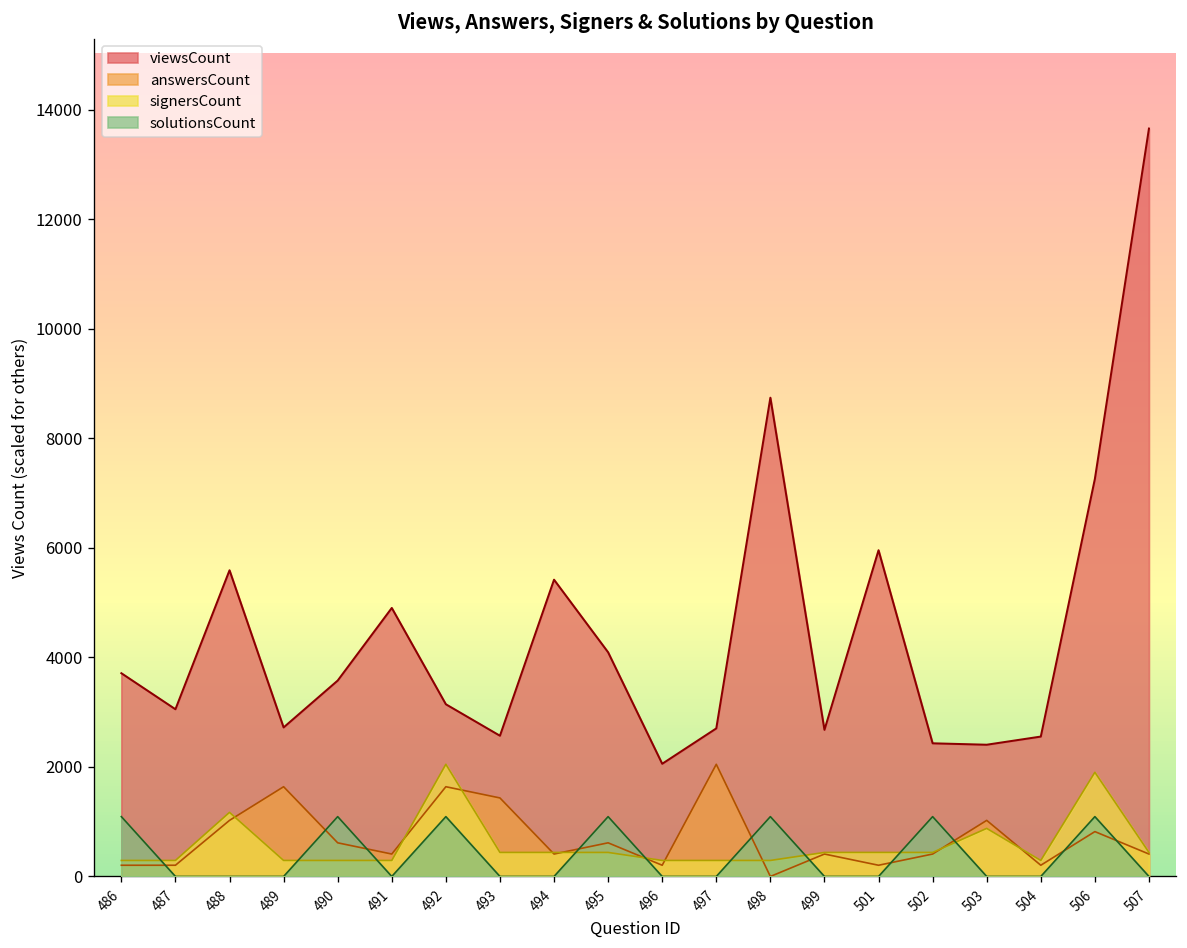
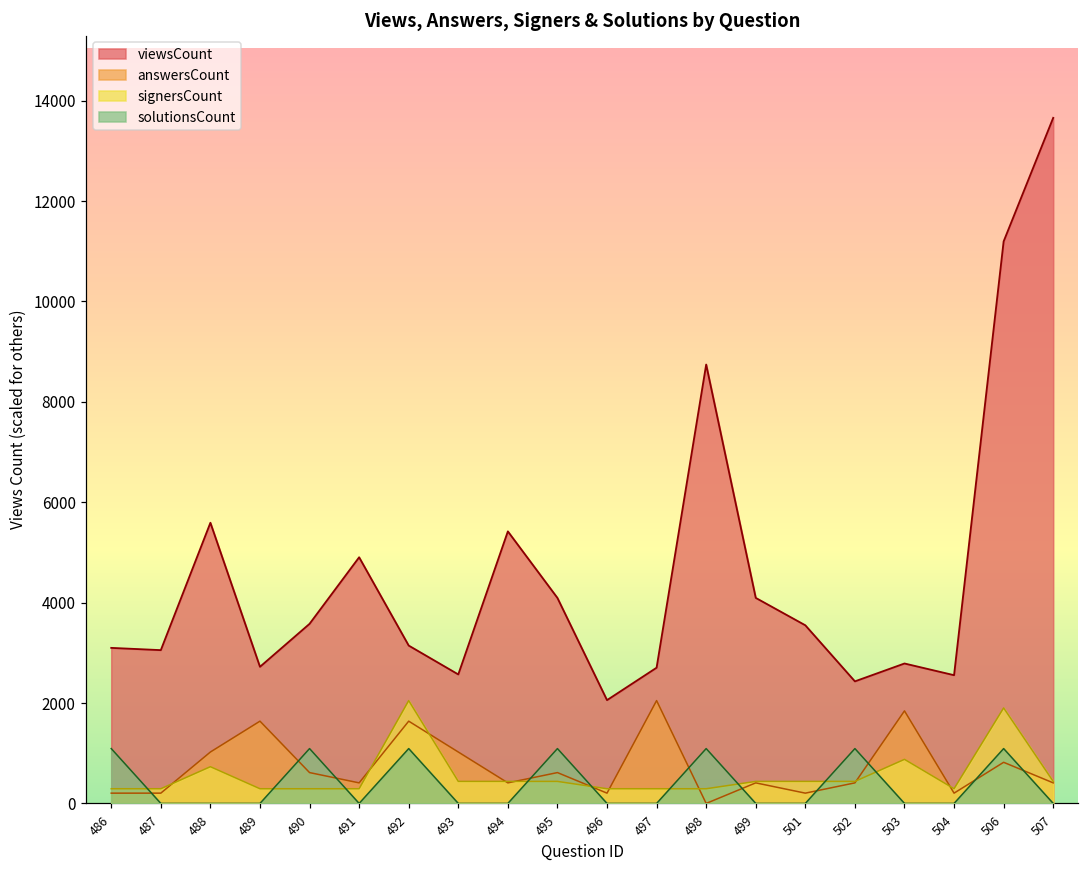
  {
    "viewsCount": {
-     "486": 3700,
+     "486": 3100,
      "487": 3100,
      "488": 5600,
      "489": 2700,
      "490": 3600,
      "491": 4900,
      "492": 3100,
      "493": 2600,
      "494": 5400,
      "495": 4100,
      "496": 2100,
      "497": 2700,
      "498": 8700,
-     "499": 2700,
-     "501": 6000,
+     "499": 4100,
+     "501": 3500,
      "502": 2400,
-     "503": 2400,
+     "503": 2800,
      "504": 2600,
-     "506": 7300,
+     "506": 11200,
      "507": 13700
    },
    "answersCount": {
      "486": 200,
      "487": 200,
      "488": 1000,
      "489": 1600,
      "490": 600,
      "491": 400,
      "492": 1600,
-     "493": 1400,
+     "493": 1000,
      "495": 600,
      "496": 200,
      "497": 2000,
      "498": 0,
      "501": 200,
-     "503": 1000,
+     "503": 1800,
      "504": 200,
      "506": 800
    },
    "signersCount": {
      "486": 300,
      "487": 300,
-     "488": 1200,
+     "488": 700,
      "489": 300,
      "490": 300,
      "491": 300,
      "492": 2000,
      "493": 400,
      "495": 400,
      "496": 300,
      "497": 300,
      "498": 300,
      "501": 400,
      "503": 900,
      "504": 300,
      "506": 1900
    },
    "solutionsCount": {
      "486": 1100,
      "487": 0,
      "488": 0,
      "489": 0,
      "490": 1100,
      "491": 0,
      "492": 1100,
      "493": 0,
      "494": 0,
      "495": 1100,
      "496": 0,
      "497": 0,
      "498": 1100,
      "499": 0,
      "501": 0,
      "502": 1100,
      "503": 0,
      "504": 0,
      "506": 1100,
      "507": 0
    }
  }
